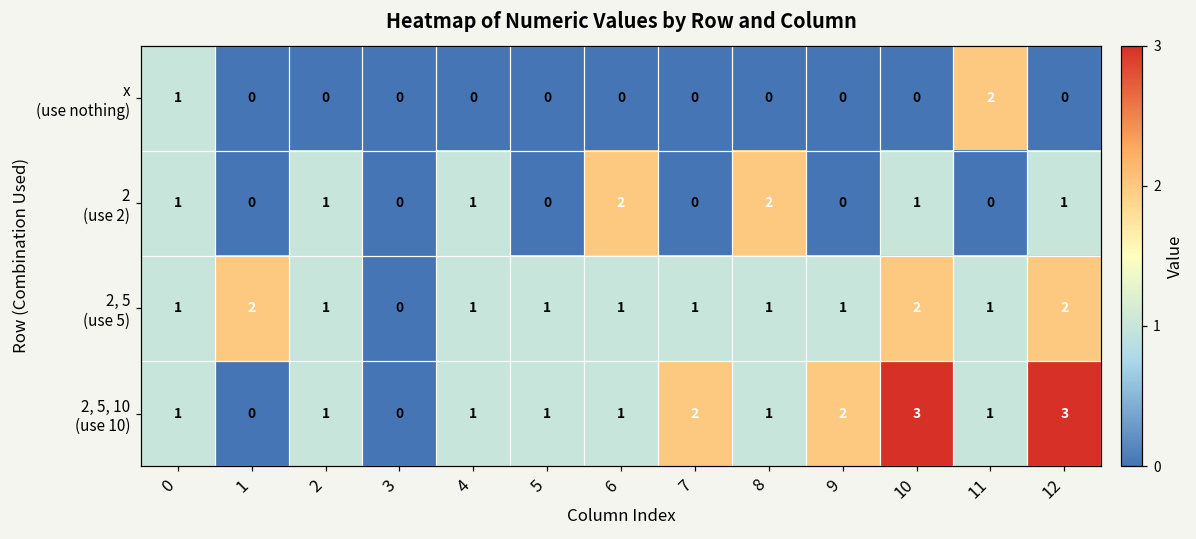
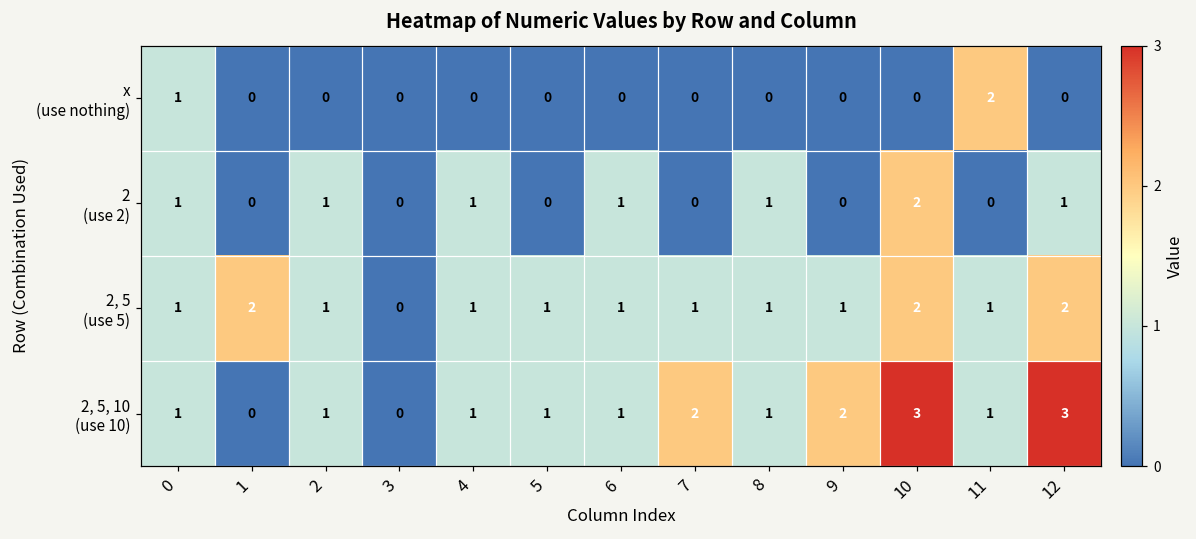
  {
    "x (use nothing)": {
      "0": 1,
      "1": 0,
      "2": 0,
      "3": 0,
      "4": 0,
      "5": 0,
      "6": 0,
      "7": 0,
      "8": 0,
      "9": 0,
      "10": 0,
      "11": 2,
      "12": 0
    },
    "2 (use 2)": {
      "0": 1,
      "1": 0,
      "2": 1,
      "3": 0,
      "4": 1,
      "5": 0,
-     "6": 2,
+     "6": 1,
      "7": 0,
-     "8": 2,
+     "8": 1,
      "9": 0,
-     "10": 1,
+     "10": 2,
      "11": 0,
      "12": 1
    },
    "2, 5 (use 5)": {
      "0": 1,
      "1": 2,
      "2": 1,
      "3": 0,
      "4": 1,
      "5": 1,
      "6": 1,
      "7": 1,
      "8": 1,
      "9": 1,
      "10": 2,
      "11": 1,
      "12": 2
    },
    "2, 5, 10 (use 10)": {
      "0": 1,
      "1": 0,
      "2": 1,
      "3": 0,
      "4": 1,
      "5": 1,
      "6": 1,
      "7": 2,
      "8": 1,
      "9": 2,
      "10": 3,
      "11": 1,
      "12": 3
    }
  }
